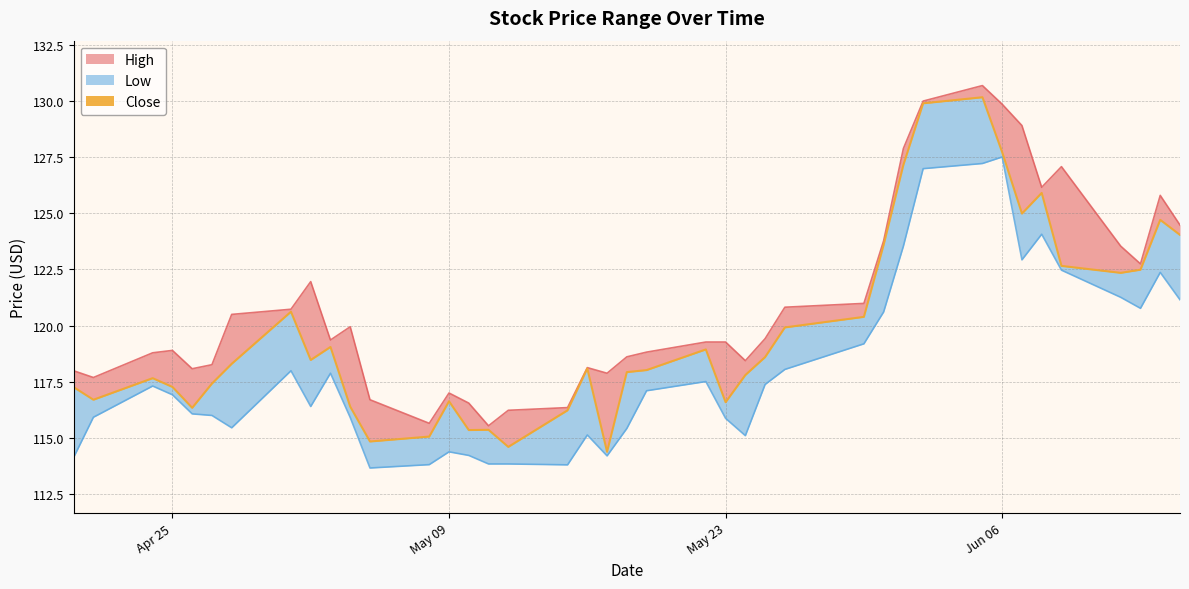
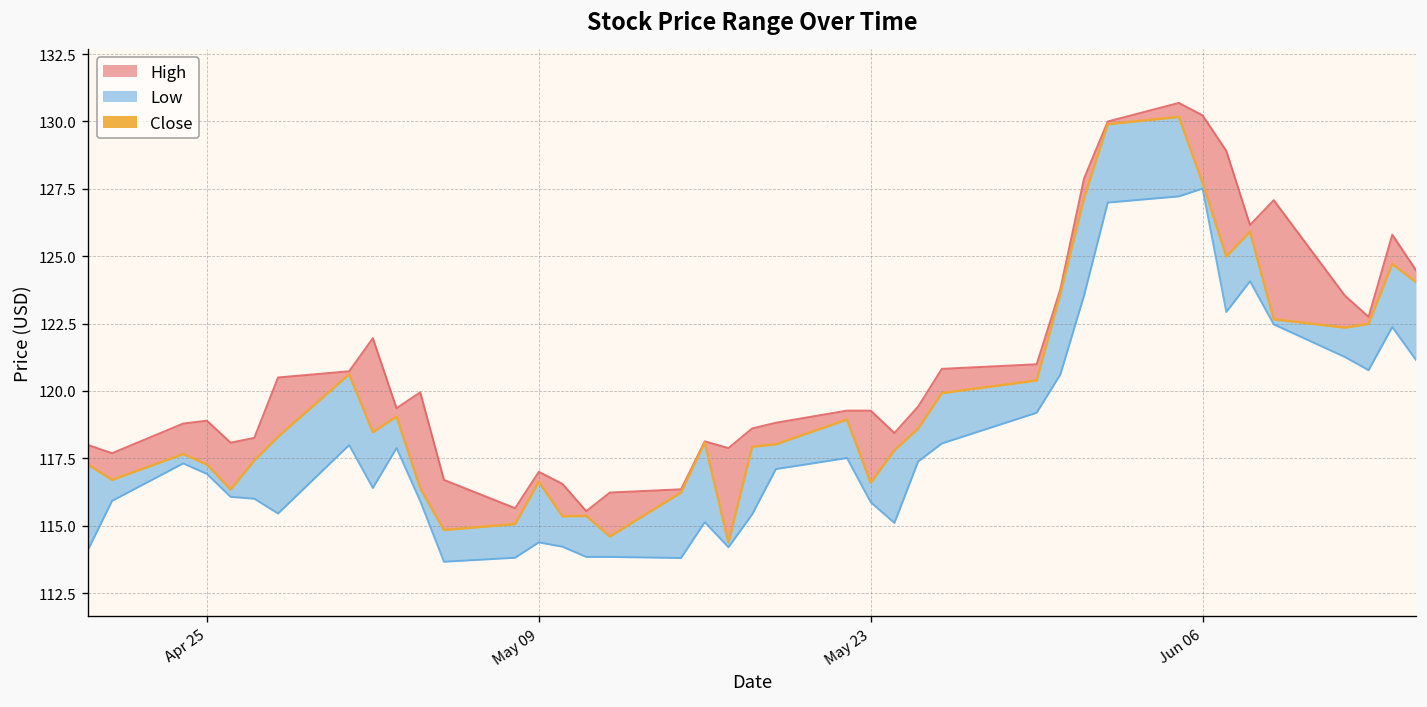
  {
    "High": {
      "Apr 25": 118.9,
      "May 09": 117.0,
      "May 23": 119.3,
-     "Jun 06": 129.9
+     "Jun 06": 130.2
    }
  }
